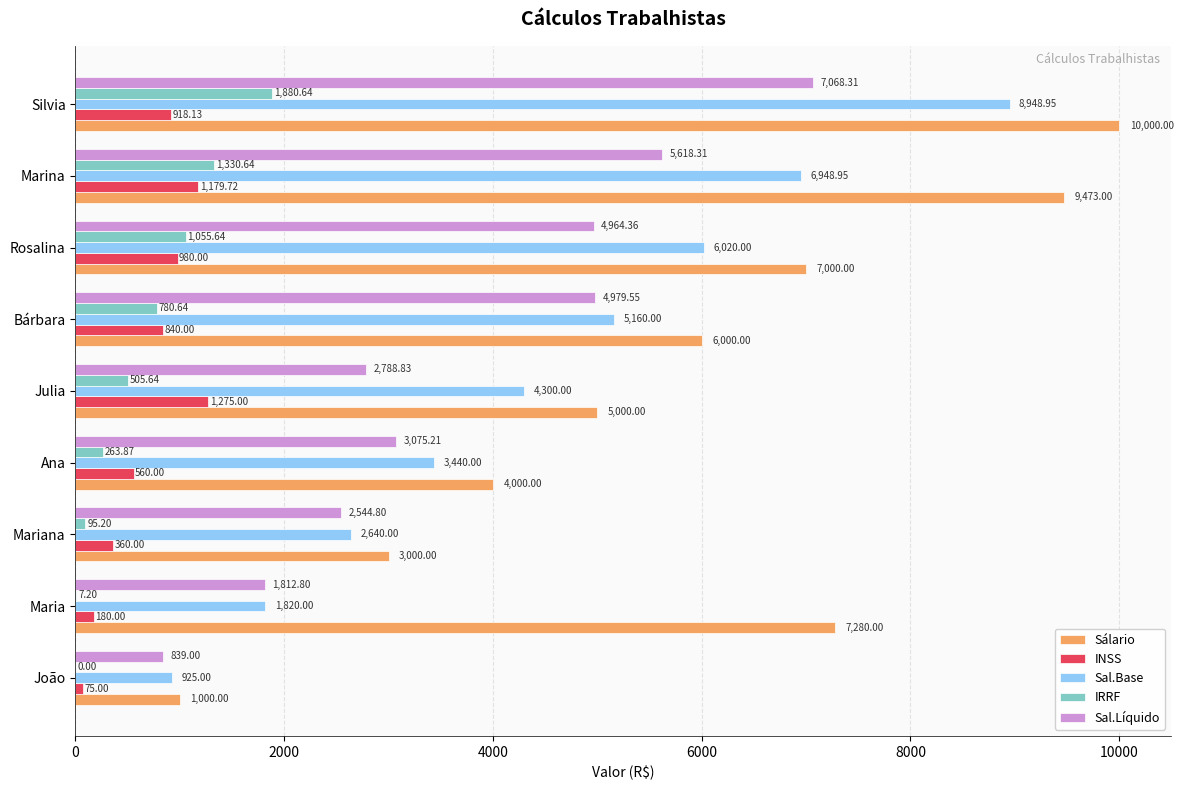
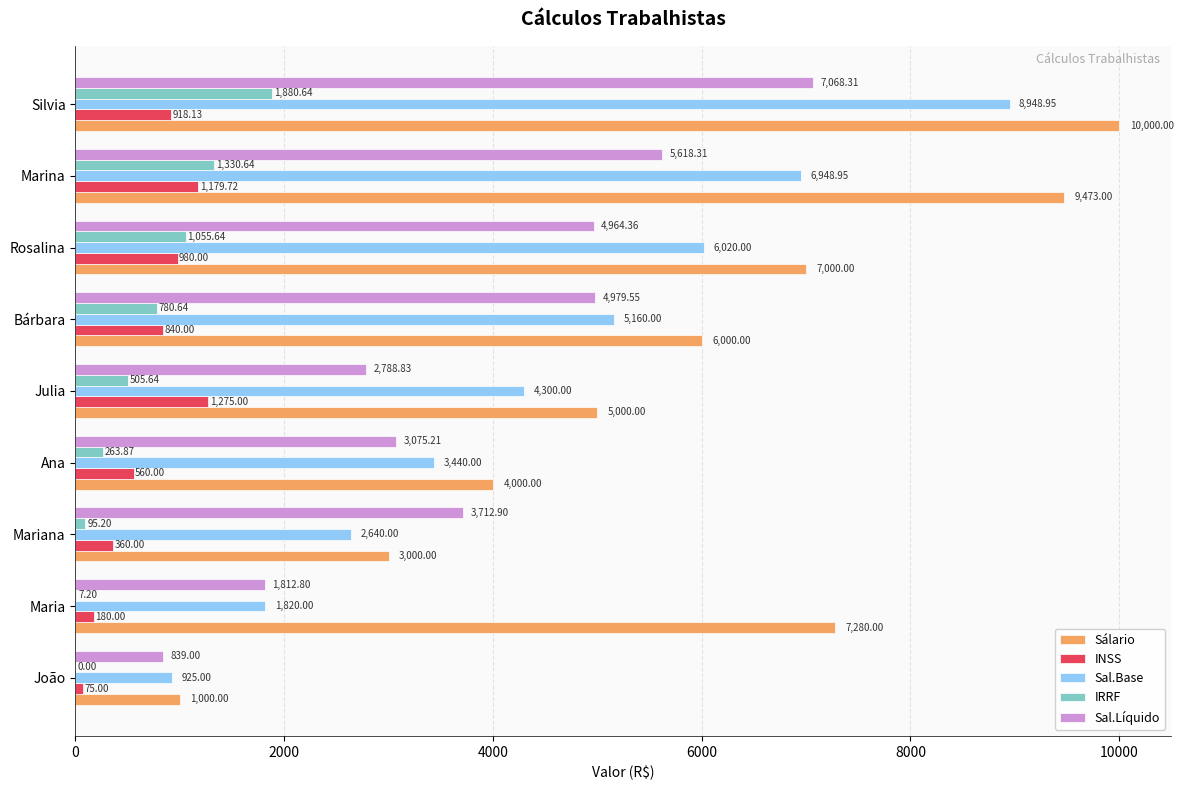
  {
    "Sálario": {
      "Silvia": "10,000.00",
      "Marina": "9,473.00",
      "Rosalina": "7,000.00",
      "Bárbara": "6,000.00",
      "Julia": "5,000.00",
      "Ana": "4,000.00",
      "Mariana": "3,000.00",
      "Maria": "7,280.00",
      "João": "1,000.00"
    },
    "INSS": {
      "Silvia": "918.13",
      "Marina": "1,179.72",
      "Rosalina": "980.00",
      "Bárbara": "840.00",
      "Julia": "1,275.00",
      "Ana": "560.00",
      "Mariana": "360.00",
      "Maria": "180.00",
      "João": "75.00"
    },
    "Sal.Líquido": {
      "Silvia": "7,068.31",
      "Marina": "5,618.31",
      "Rosalina": "4,964.36",
      "Bárbara": "4,979.55",
      "Julia": "2,788.83",
      "Ana": "3,075.21",
-     "Mariana": "2,544.80",
+     "Mariana": "3,712.90",
      "Maria": "1,812.80",
      "João": "839.00"
    }
  }
